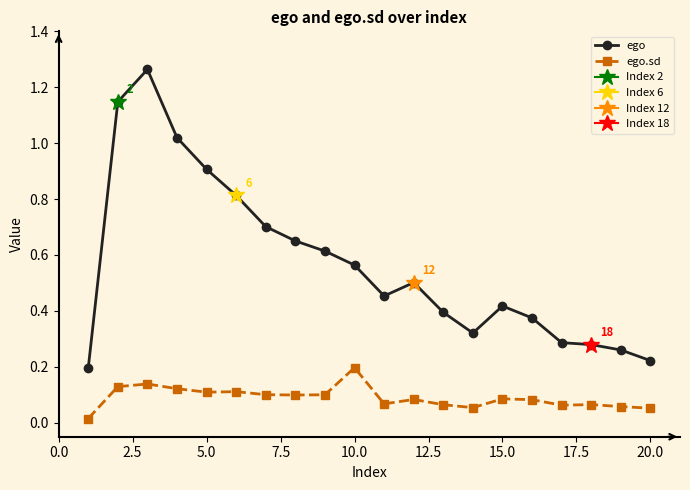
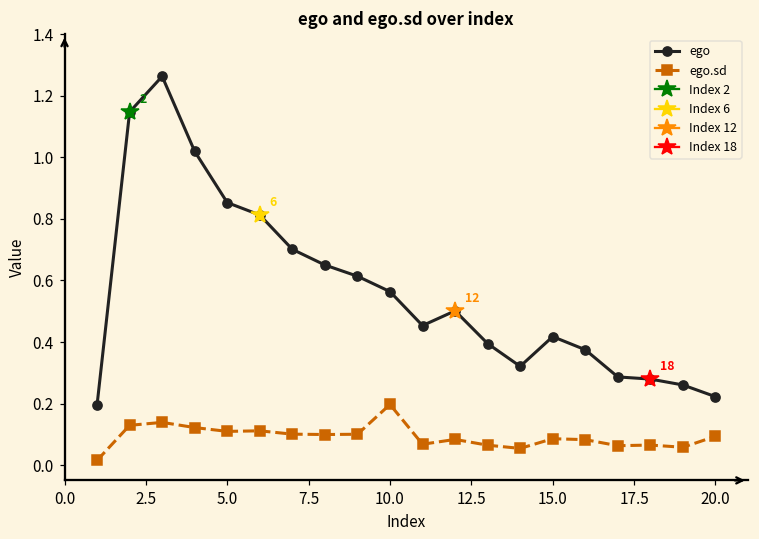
  {
    "ego": {
-     "5.0": 0.91,
+     "5.0": 0.85,
      "10.0": 0.56,
      "15.0": 0.42,
      "20.0": 0.22
    },
    "ego.sd": {
      "5.0": 0.11,
      "10.0": 0.20,
      "15.0": 0.09,
-     "20.0": 0.05
+     "20.0": 0.09
    }
  }
